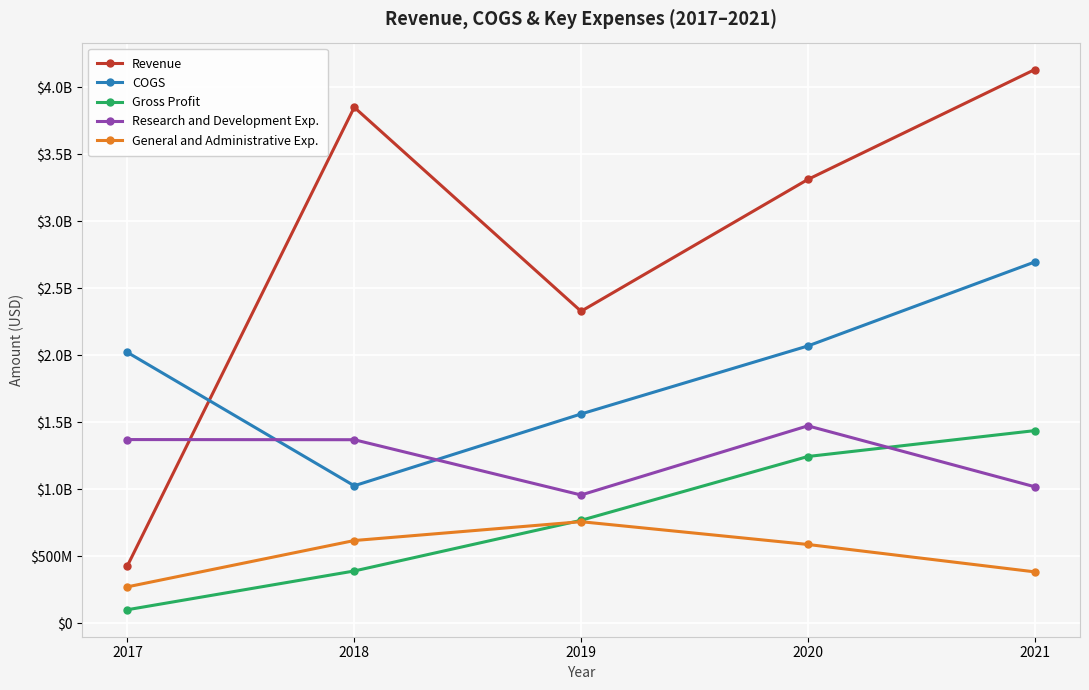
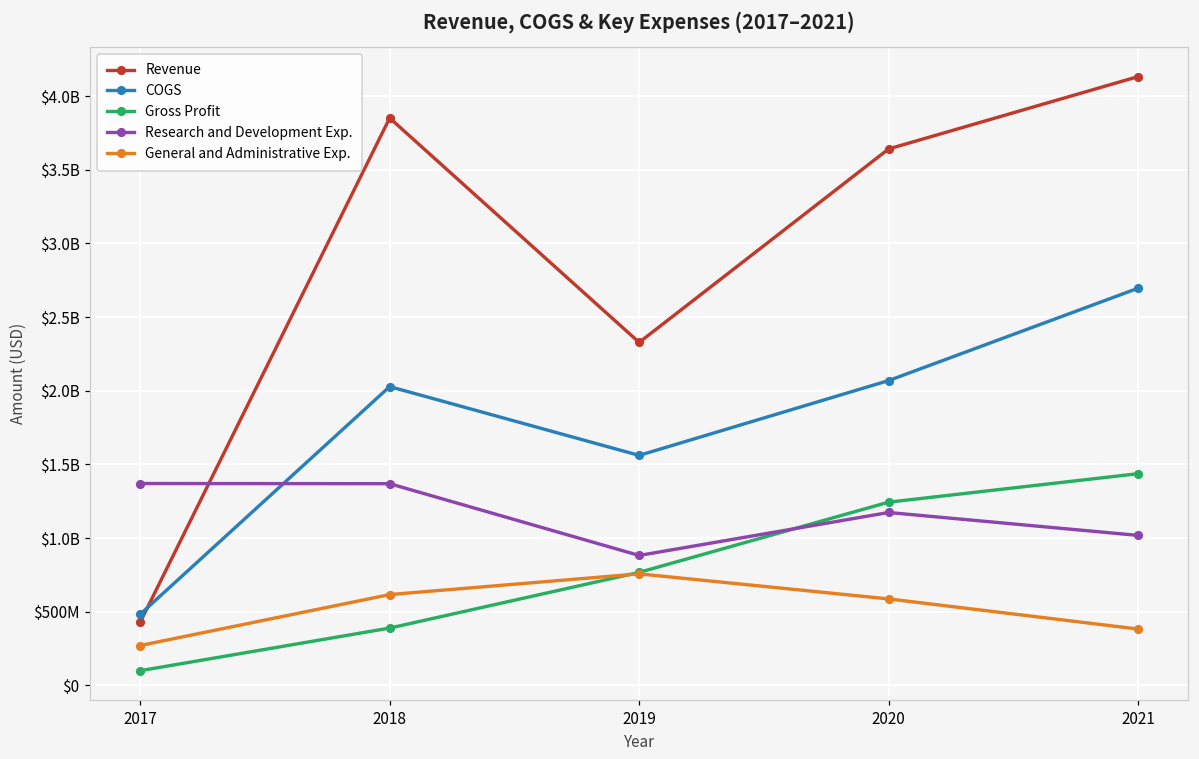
  {
    "Revenue": {
      "2017": "$430000000",
      "2018": "$3850000000",
      "2019": "$2330000000",
-     "2020": "$3310000000",
+     "2020": "$3640000000",
      "2021": "$4130000000"
    },
    "COGS": {
-     "2017": "$2020000000",
-     "2018": "$1020000000",
+     "2017": "$480000000",
+     "2018": "$2030000000",
      "2019": "$1560000000",
      "2020": "$2070000000",
      "2021": "$2700000000"
    },
    "Gross Profit": {
      "2017": "$100000000",
      "2018": "$390000000",
      "2020": "$1240000000",
      "2021": "$1440000000"
    },
    "Research and Development Exp.": {
      "2017": "$1370000000",
      "2018": "$1370000000",
-     "2019": "$960000000",
-     "2020": "$1470000000",
+     "2019": "$880000000",
+     "2020": "$1170000000",
      "2021": "$1020000000"
    },
    "General and Administrative Exp.": {
      "2017": "$270000000",
      "2018": "$620000000",
      "2020": "$590000000",
      "2021": "$380000000"
    }
  }
